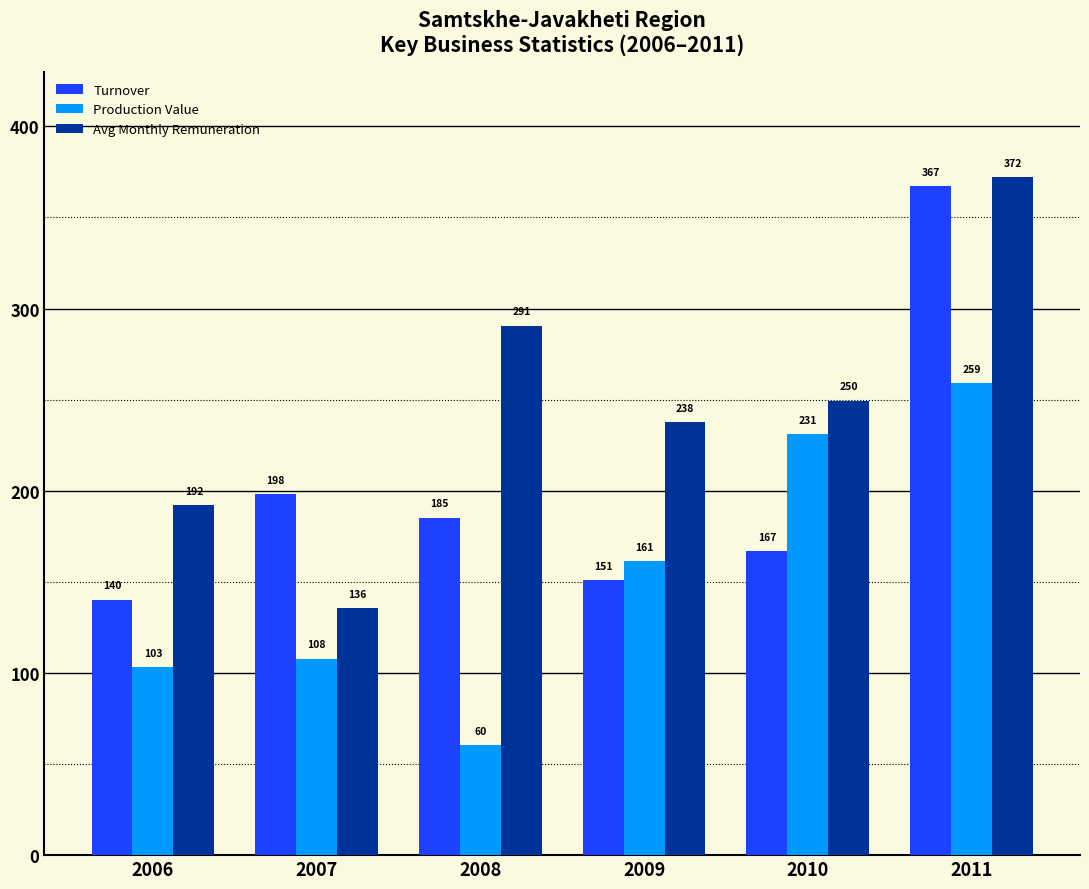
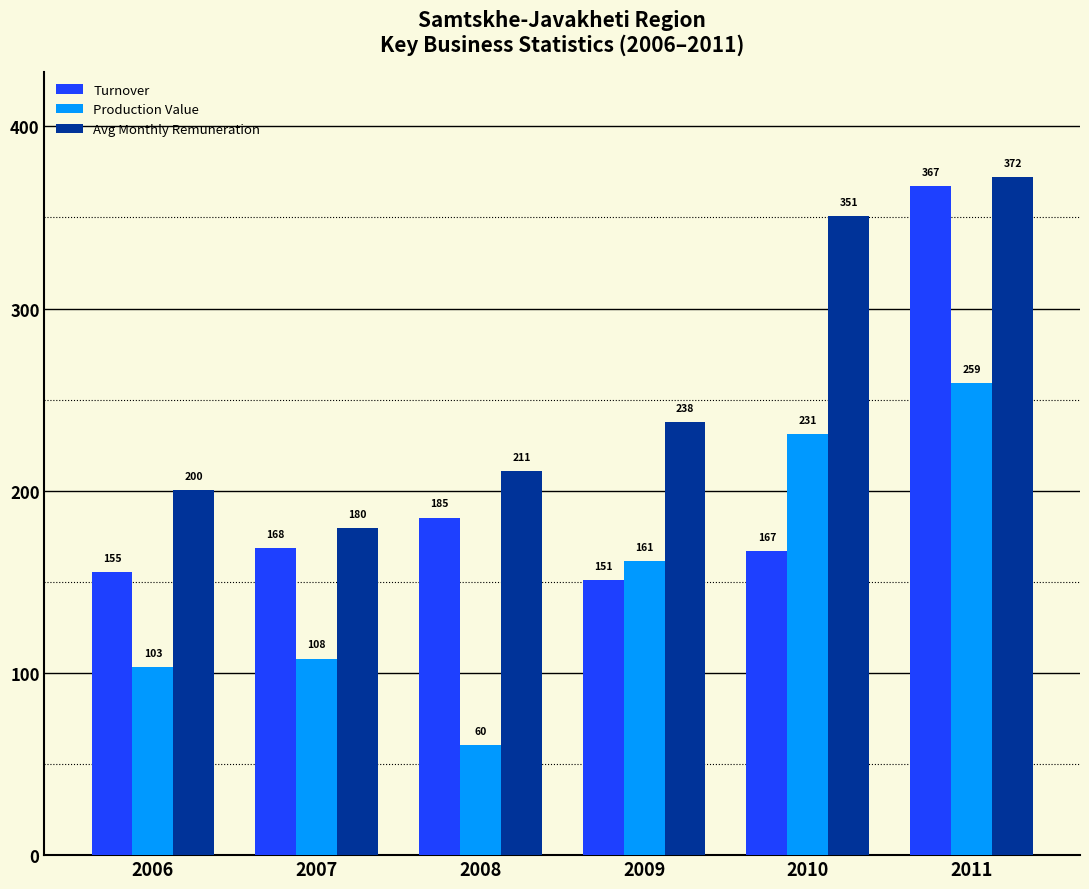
  {
    "Turnover": {
-     "2006": 140,
-     "2007": 198,
+     "2006": 155,
+     "2007": 168,
      "2008": 185,
      "2009": 151,
      "2010": 167,
      "2011": 367
    },
    "Production Value": {
      "2006": 103,
      "2007": 108,
      "2008": 60,
      "2009": 161,
      "2010": 231,
      "2011": 259
    },
    "Avg Monthly Remuneration": {
-     "2006": 192,
-     "2007": 136,
-     "2008": 291,
+     "2006": 200,
+     "2007": 180,
+     "2008": 211,
      "2009": 238,
-     "2010": 250,
+     "2010": 351,
      "2011": 372
    }
  }
